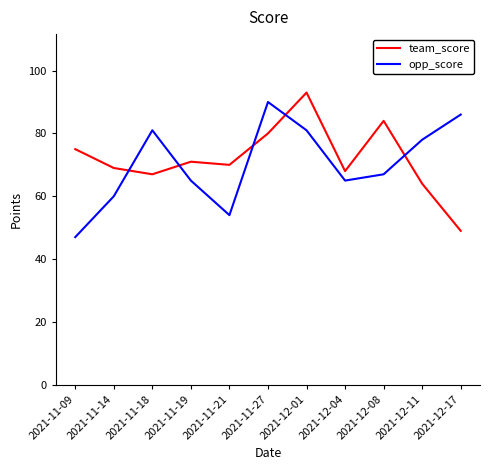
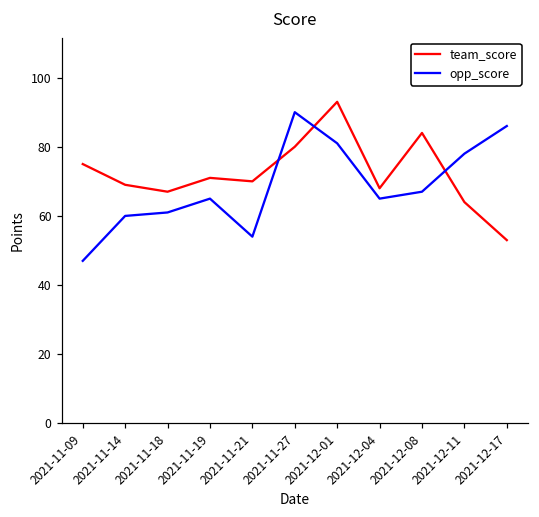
  {
    "team_score": {
      "2021-11-09": 75,
      "2021-11-14": 69,
      "2021-11-18": 67,
      "2021-11-19": 71,
      "2021-11-21": 70,
      "2021-11-27": 80,
      "2021-12-01": 93,
      "2021-12-04": 68,
      "2021-12-08": 84,
      "2021-12-11": 64,
-     "2021-12-17": 49
+     "2021-12-17": 53
    },
    "opp_score": {
      "2021-11-09": 47,
      "2021-11-14": 60,
-     "2021-11-18": 81,
+     "2021-11-18": 61,
      "2021-11-19": 65,
      "2021-11-21": 54,
      "2021-11-27": 90,
      "2021-12-01": 81,
      "2021-12-04": 65,
      "2021-12-08": 67,
      "2021-12-11": 78,
      "2021-12-17": 86
    }
  }
